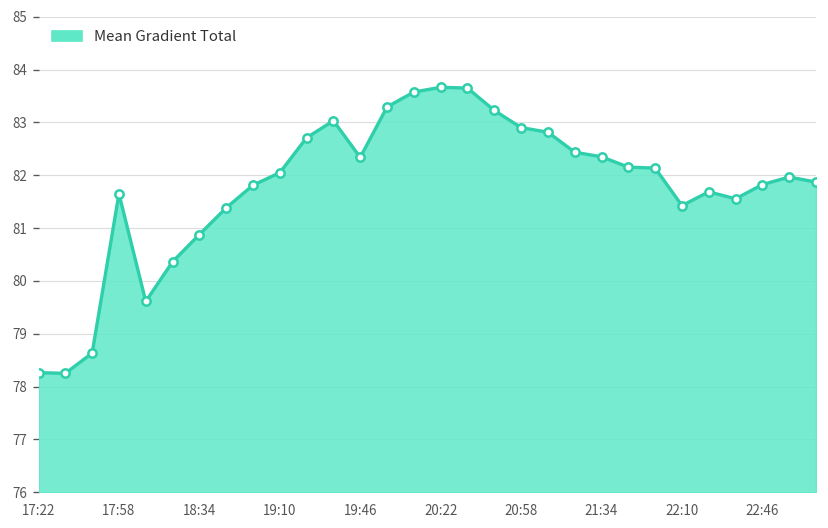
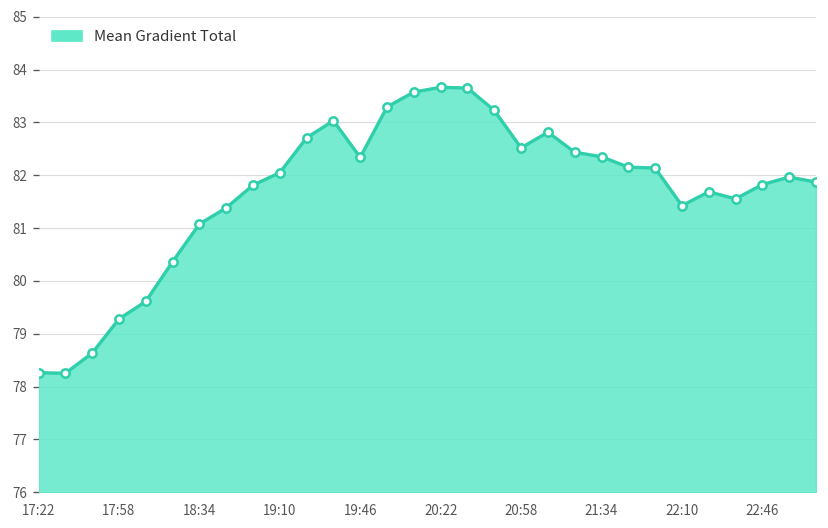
  {
    "17:22": 78.3,
-   "17:58": 81.7,
-   "18:34": 80.9,
+   "17:58": 79.3,
+   "18:34": 81.1,
    "19:10": 82.1,
    "19:46": 82.3,
    "20:22": 83.7,
-   "20:58": 82.9,
+   "20:58": 82.5,
    "21:34": 82.4,
    "22:10": 81.4,
    "22:46": 81.8
  }
